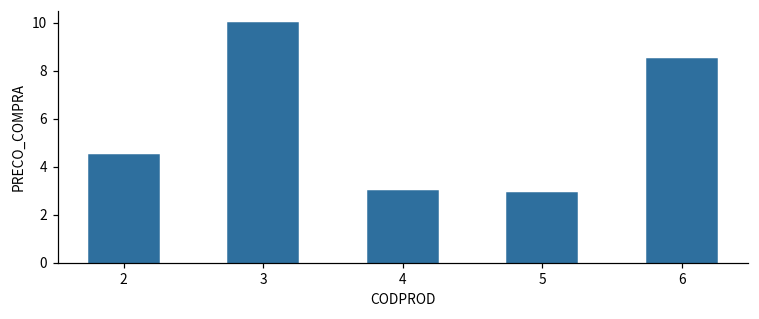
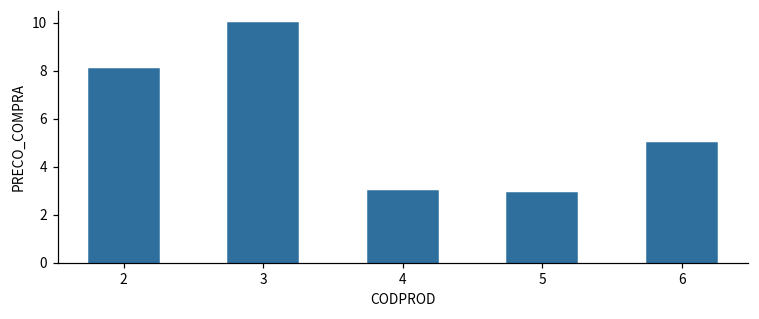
  {
-   "2": 4.5,
+   "2": 8.1,
    "3": 10.0,
    "4": 3.0,
    "5": 2.9,
-   "6": 8.5
+   "6": 5.0
  }
